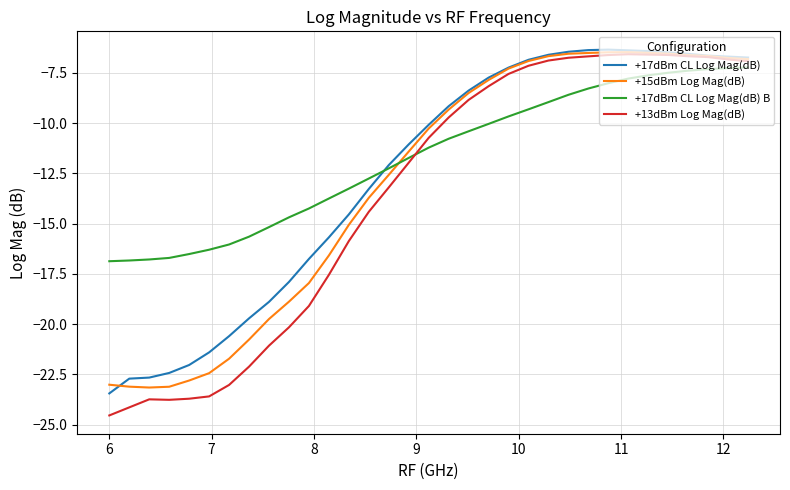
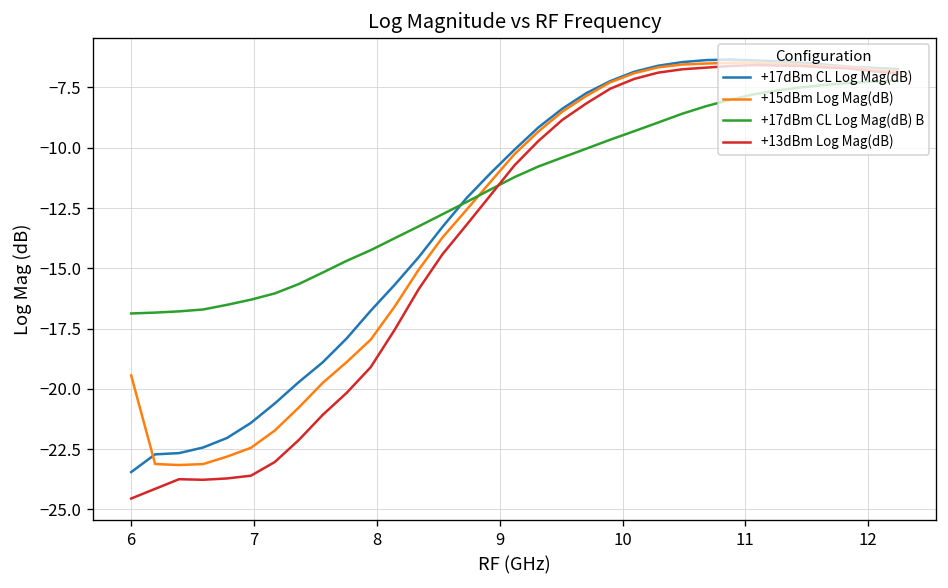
  {
    "+17dBm CL Log Mag(dB)": {
      "6": -23.4
    },
    "+15dBm Log Mag(dB)": {
-     "6": -23.0
+     "6": -19.4
    },
    "+17dBm CL Log Mag(dB) B": {
      "6": -16.9
    },
    "+13dBm Log Mag(dB)": {
      "6": -24.5
    }
  }
